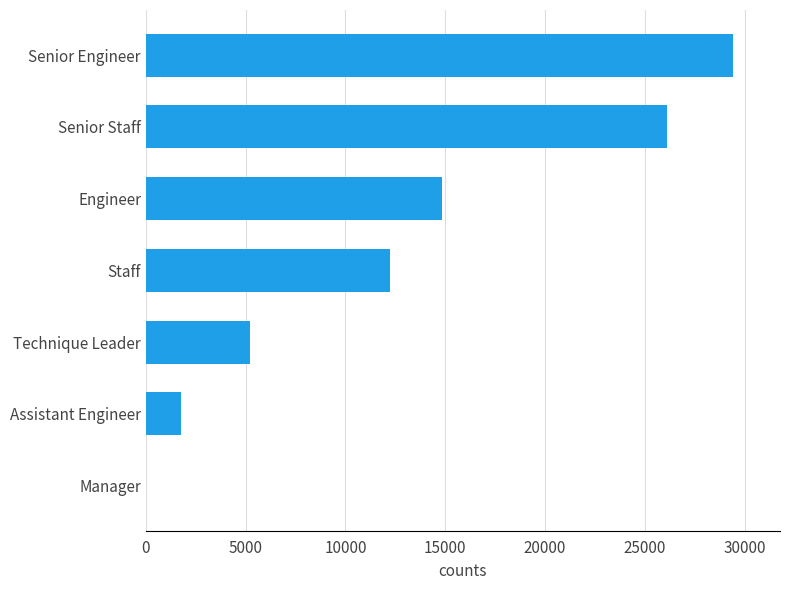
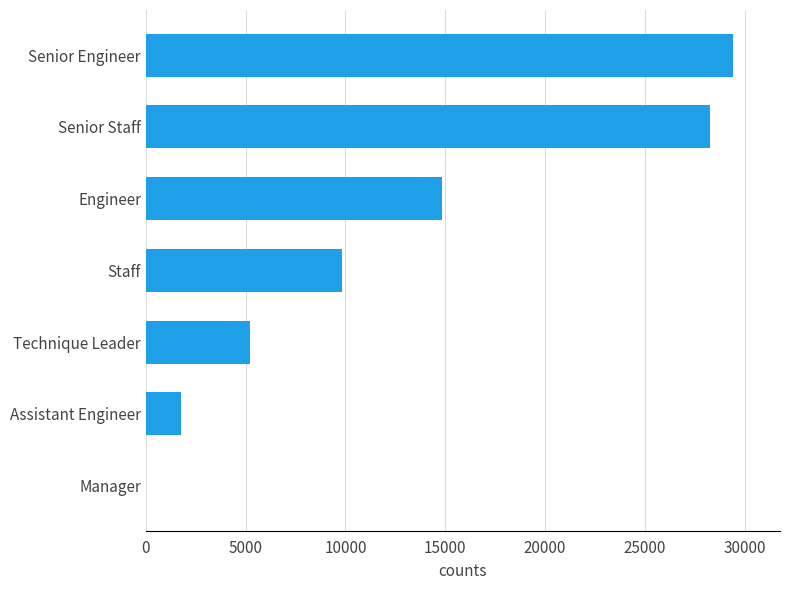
  {
    "Senior Engineer": 29400,
-   "Senior Staff": 26100,
+   "Senior Staff": 28300,
    "Engineer": 14800,
-   "Staff": 12200,
+   "Staff": 9800,
    "Technique Leader": 5200,
    "Assistant Engineer": 1800
  }
